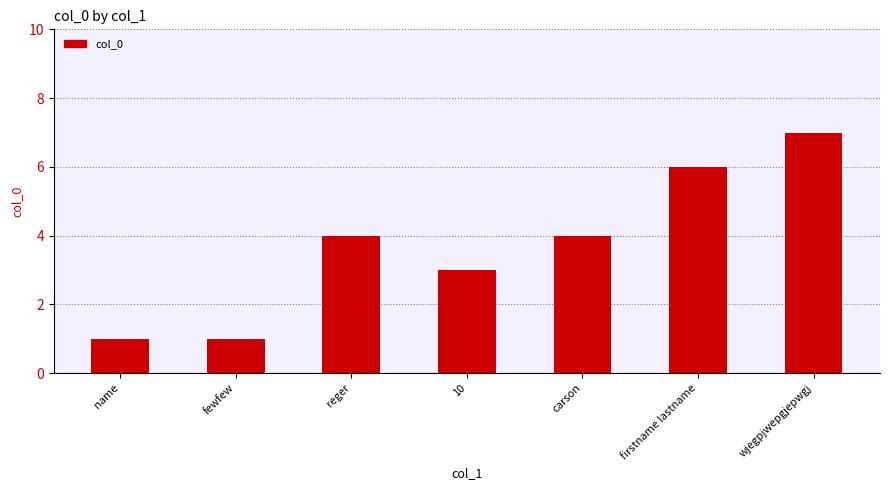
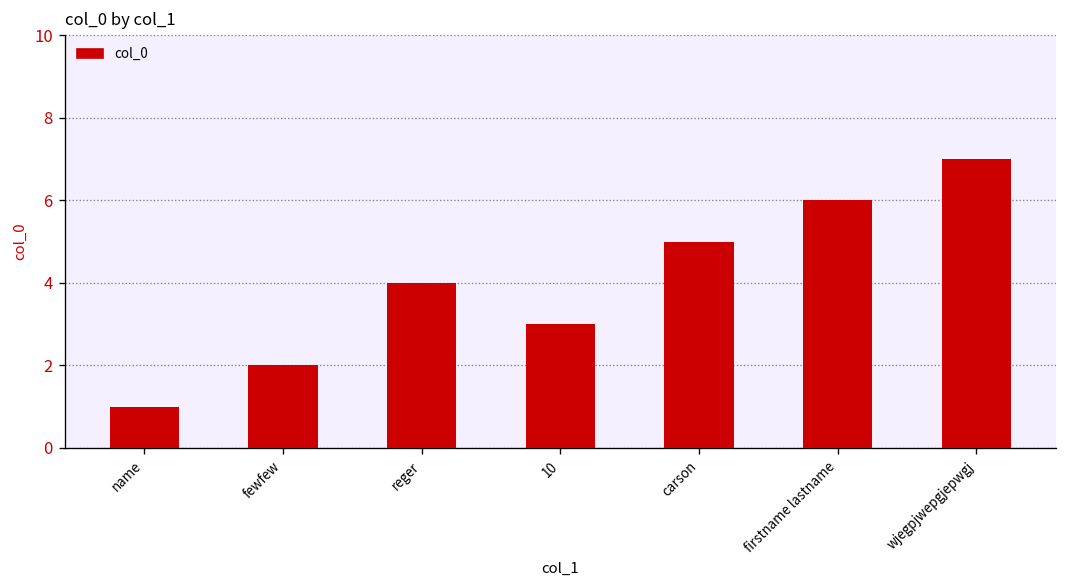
  {
    "name": 1,
-   "fewfew": 1,
+   "fewfew": 2,
    "reger": 4,
    "10": 3,
-   "carson": 4,
+   "carson": 5,
    "firstname lastname": 6,
    "wjegpjwepgjepwgj": 7
  }
